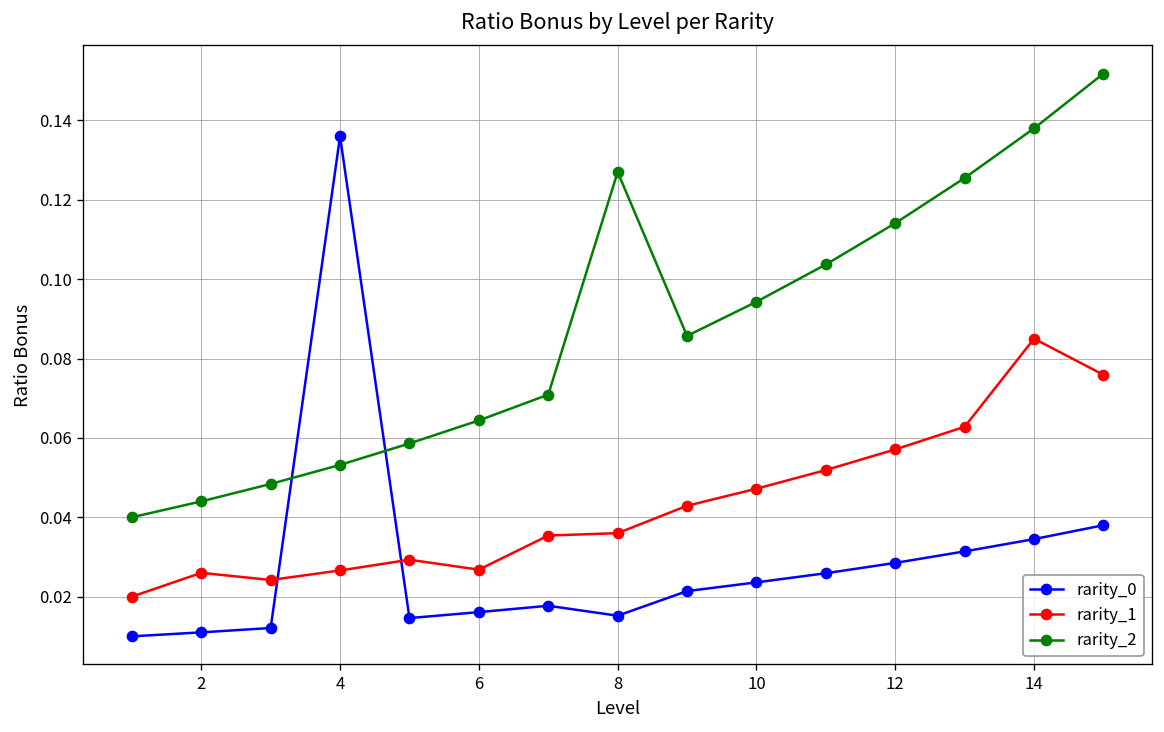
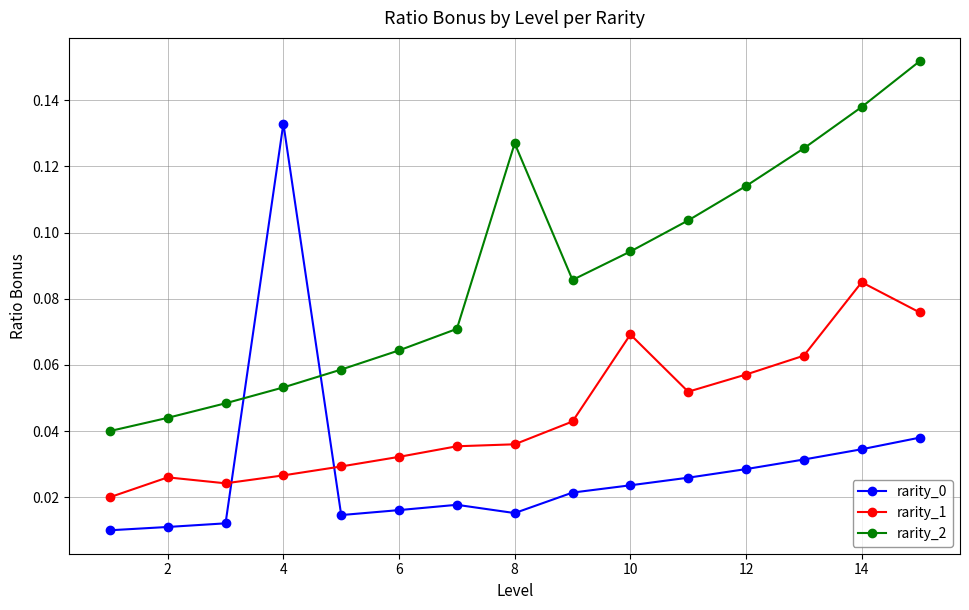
  {
    "rarity_0": {
      "2": 0.011,
-     "4": 0.136,
+     "4": 0.133,
      "6": 0.016,
      "8": 0.015,
      "10": 0.024,
      "12": 0.029,
      "14": 0.035
    },
    "rarity_1": {
      "2": 0.026,
      "4": 0.027,
-     "6": 0.027,
+     "6": 0.032,
      "8": 0.036,
-     "10": 0.047,
+     "10": 0.069,
      "12": 0.057,
      "14": 0.085
    },
    "rarity_2": {
      "2": 0.044,
      "4": 0.053,
      "6": 0.064,
      "8": 0.127,
      "10": 0.094,
      "12": 0.114,
      "14": 0.138
    }
  }
